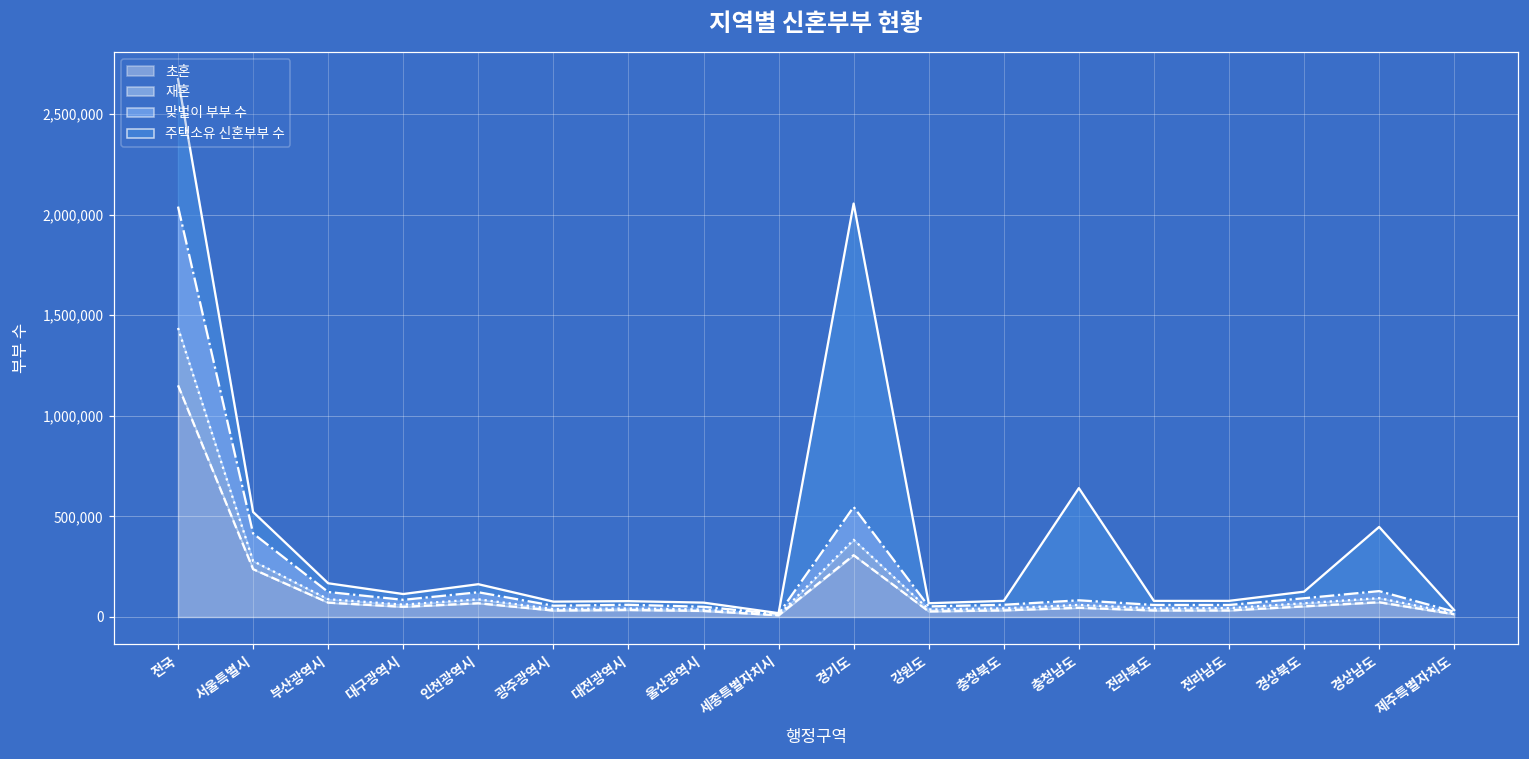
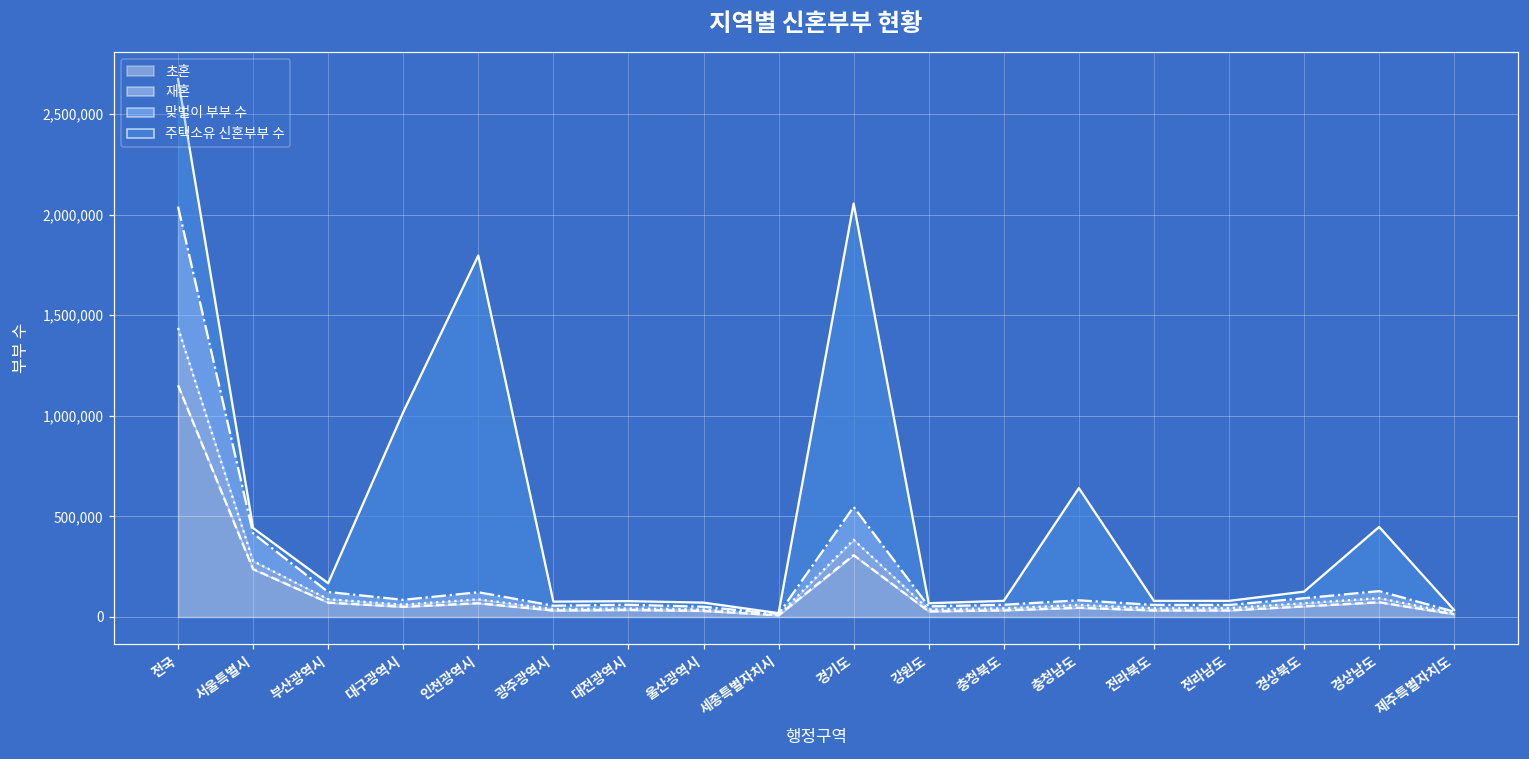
  {
    "주택소유 신혼부부 수": {
-     "서울특별시": "110,000",
+     "서울특별시": "30,000",
      "부산광역시": "40,000",
-     "대구광역시": "30,000",
-     "인천광역시": "40,000",
+     "대구광역시": "930,000",
+     "인천광역시": "1,670,000",
      "광주광역시": "20,000",
      "대전광역시": "20,000",
      "울산광역시": "20,000",
      "경기도": "1,510,000",
      "강원도": "20,000",
      "충청북도": "20,000",
      "충청남도": "560,000",
      "전라북도": "20,000",
      "전라남도": "20,000",
      "경상북도": "30,000",
      "경상남도": "320,000"
    }
  }
